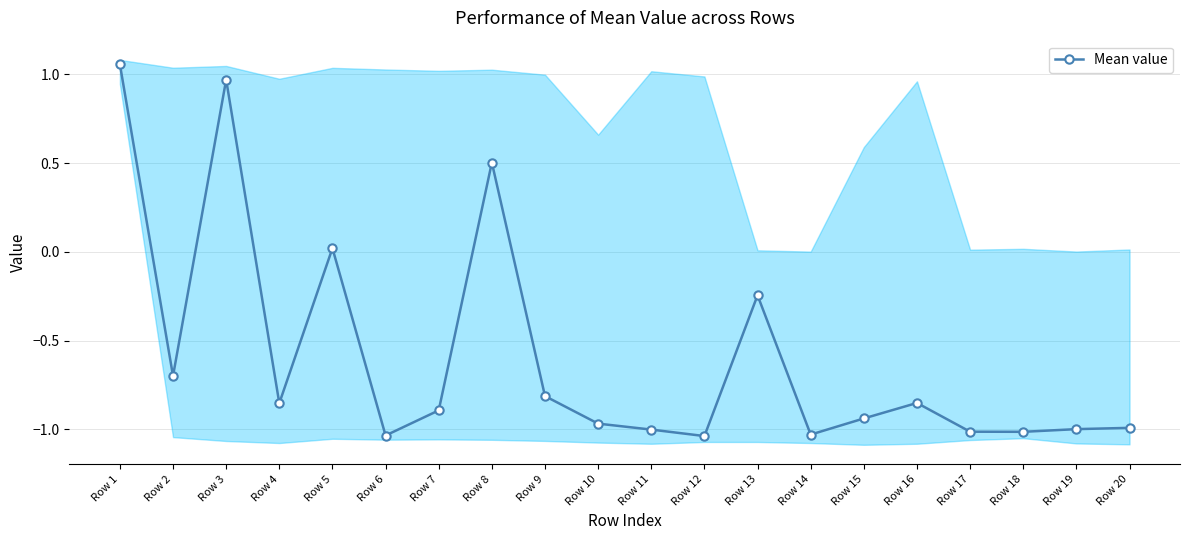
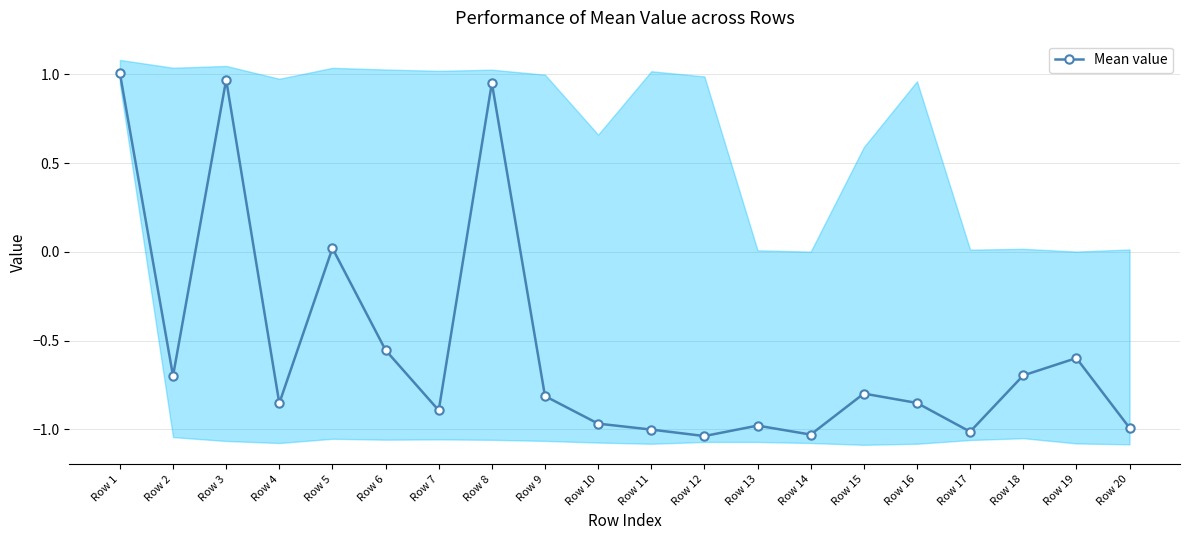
  {
    "Mean value": {
-     "Row 1": 1.06,
+     "Row 1": 1.01,
      "Row 2": -0.70,
      "Row 3": 0.97,
      "Row 4": -0.85,
      "Row 5": 0.02,
-     "Row 6": -1.04,
+     "Row 6": -0.55,
      "Row 7": -0.89,
-     "Row 8": 0.50,
+     "Row 8": 0.95,
      "Row 9": -0.81,
      "Row 10": -0.97,
      "Row 11": -1.00,
      "Row 12": -1.04,
-     "Row 13": -0.25,
+     "Row 13": -0.98,
      "Row 14": -1.03,
-     "Row 15": -0.94,
+     "Row 15": -0.80,
      "Row 16": -0.85,
      "Row 17": -1.01,
-     "Row 18": -1.01,
-     "Row 19": -1.00,
+     "Row 18": -0.70,
+     "Row 19": -0.60,
      "Row 20": -0.99
    }
  }
